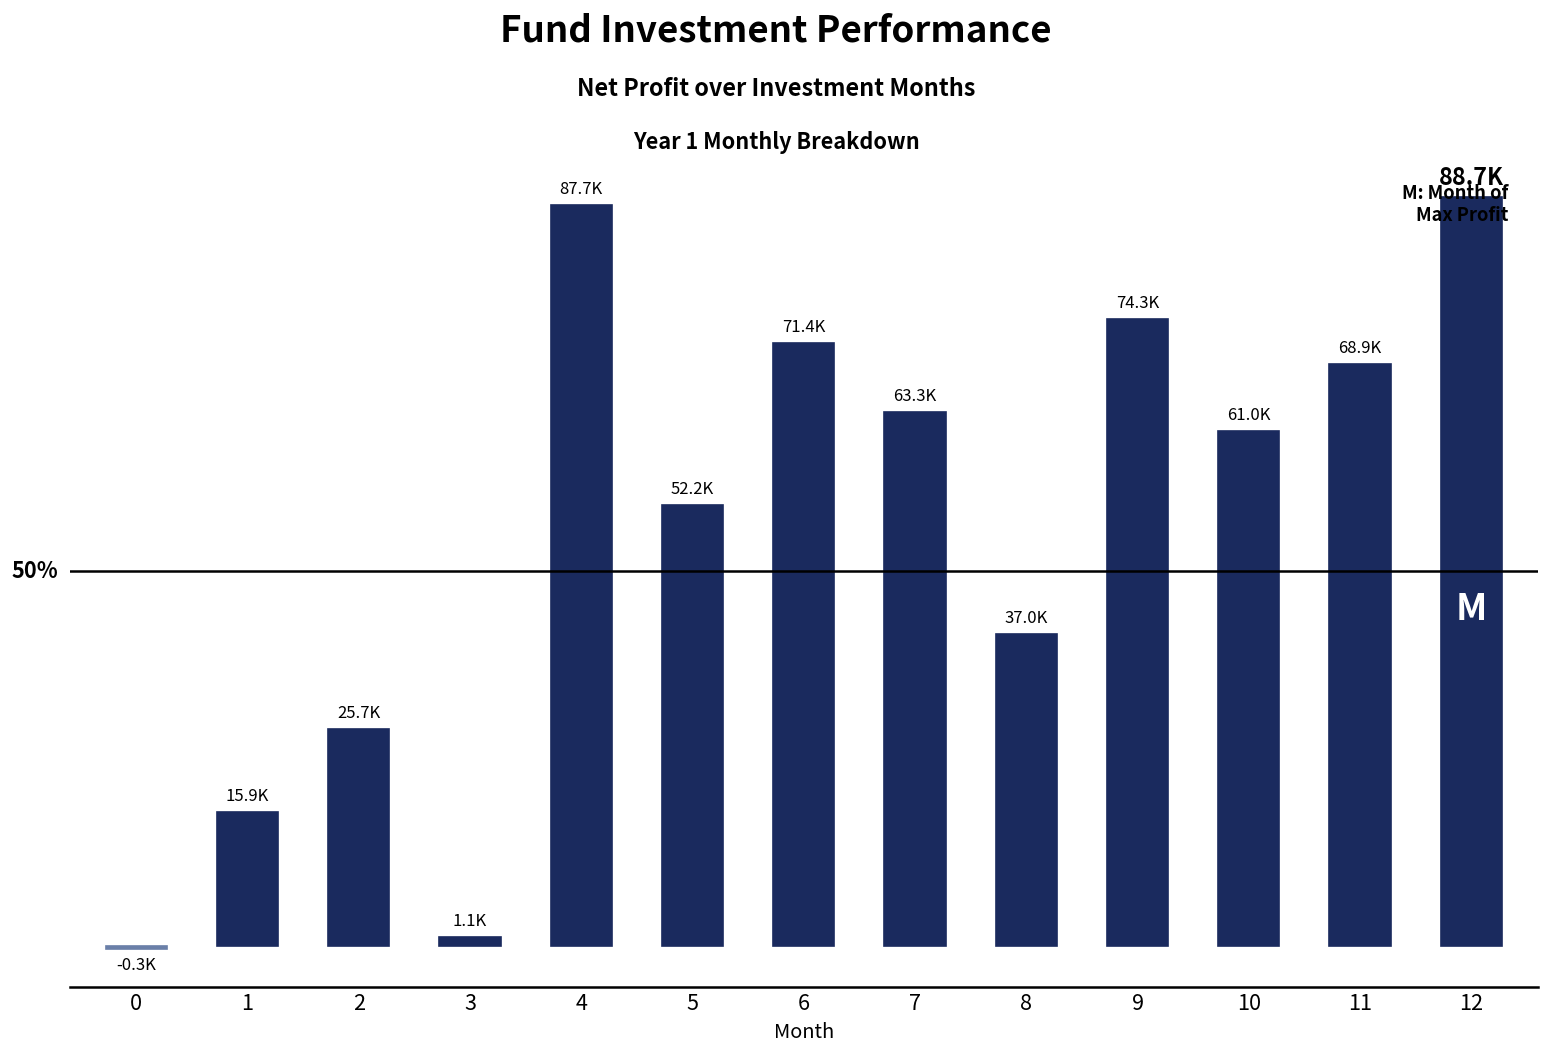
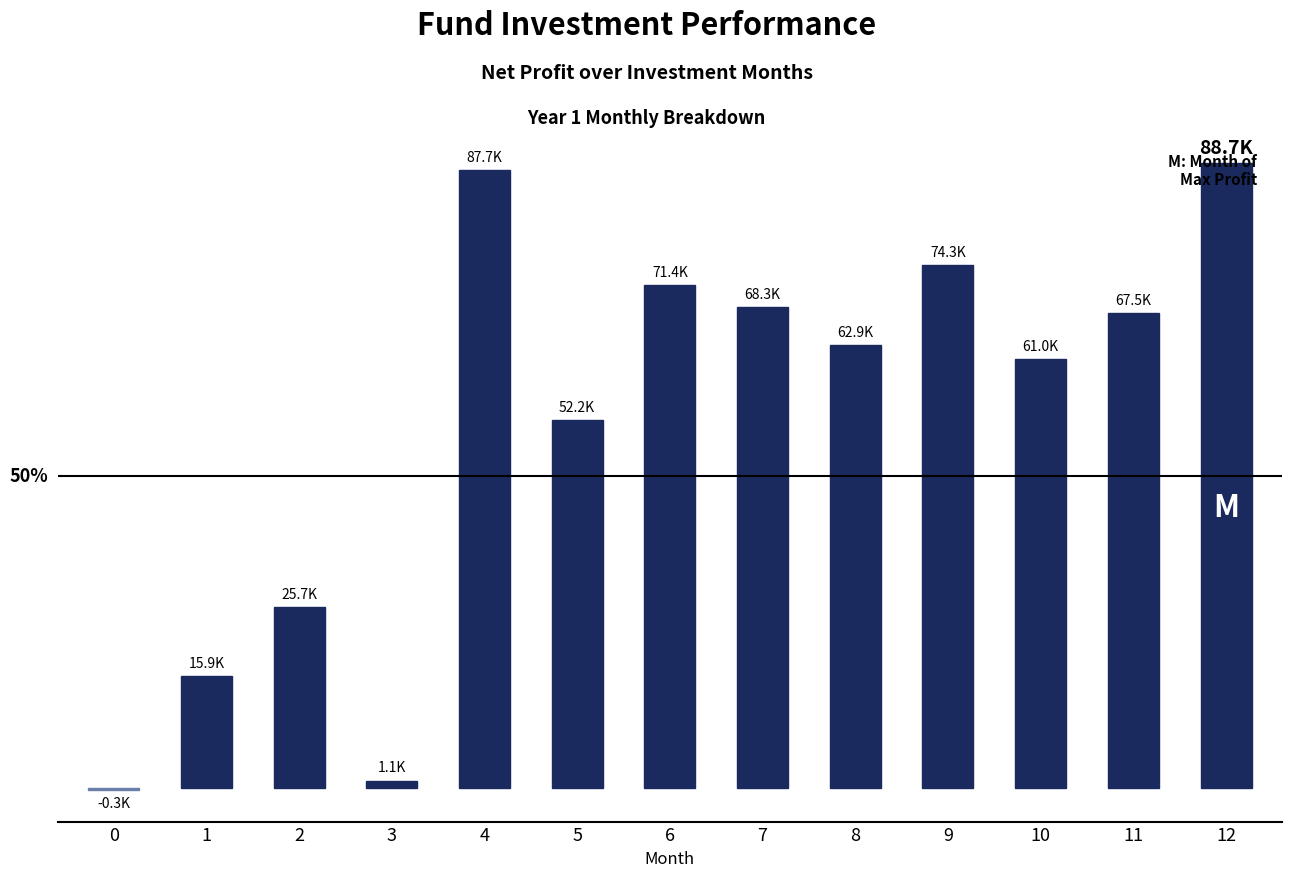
  {
    "0": "-0.3K",
    "1": "15.9K",
    "2": "25.7K",
    "3": "1.1K",
    "4": "87.7K",
    "5": "52.2K",
    "6": "71.4K",
-   "7": "63.3K",
-   "8": "37.0K",
+   "7": "68.3K",
+   "8": "62.9K",
    "9": "74.3K",
    "10": "61.0K",
-   "11": "68.9K"
+   "11": "67.5K"
  }
